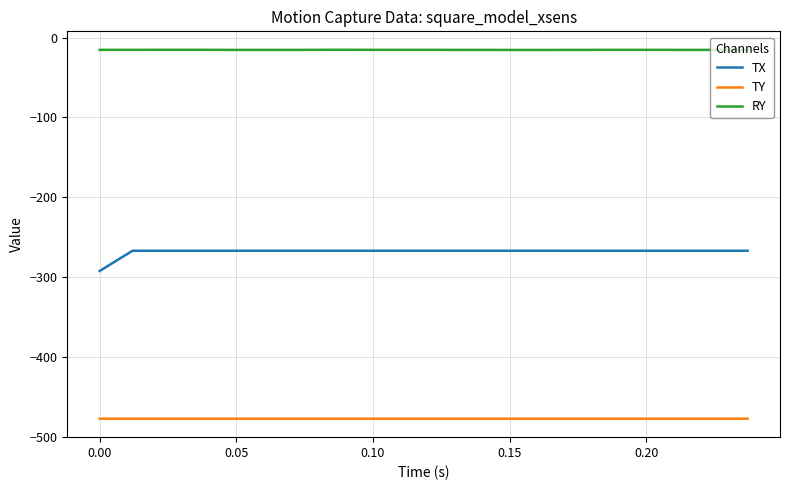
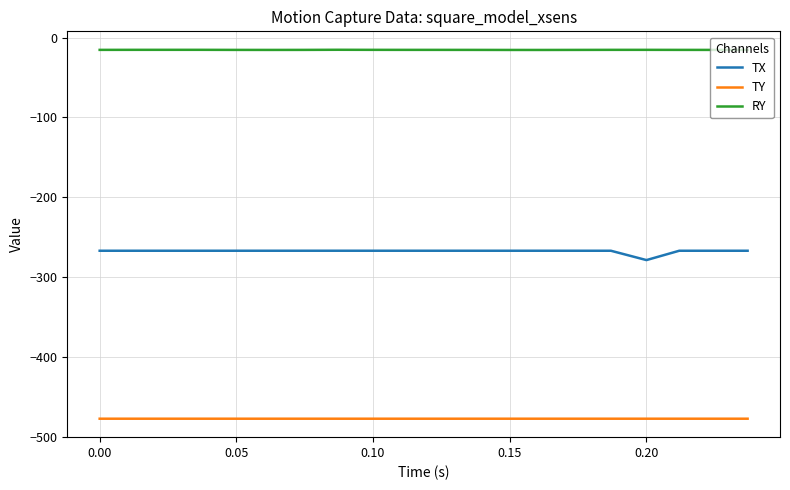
  {
    "TX": {
-     "0.00": -290,
-     "0.20": -270
+     "0.00": -270,
+     "0.20": -280
    },
    "TY": {
      "0.00": -480,
      "0.20": -480
    },
    "RY": {
      "0.00": -20,
      "0.20": -20
    }
  }
